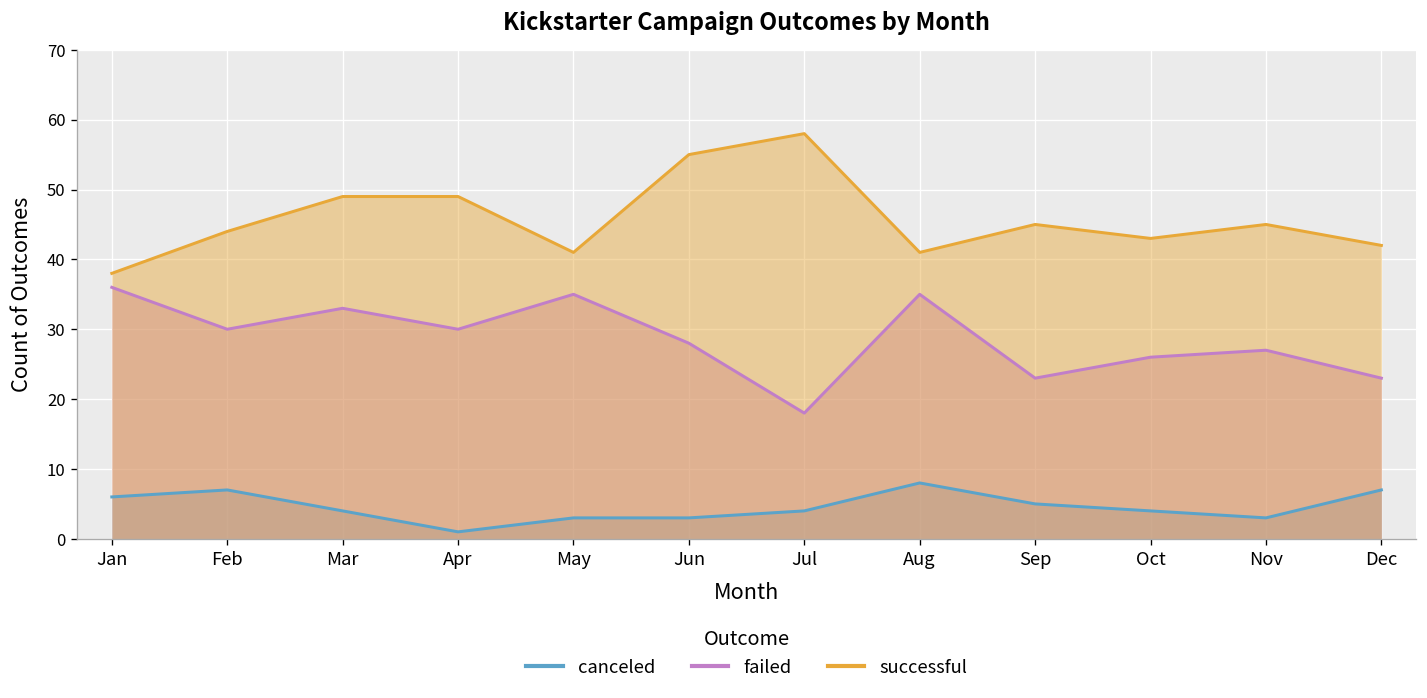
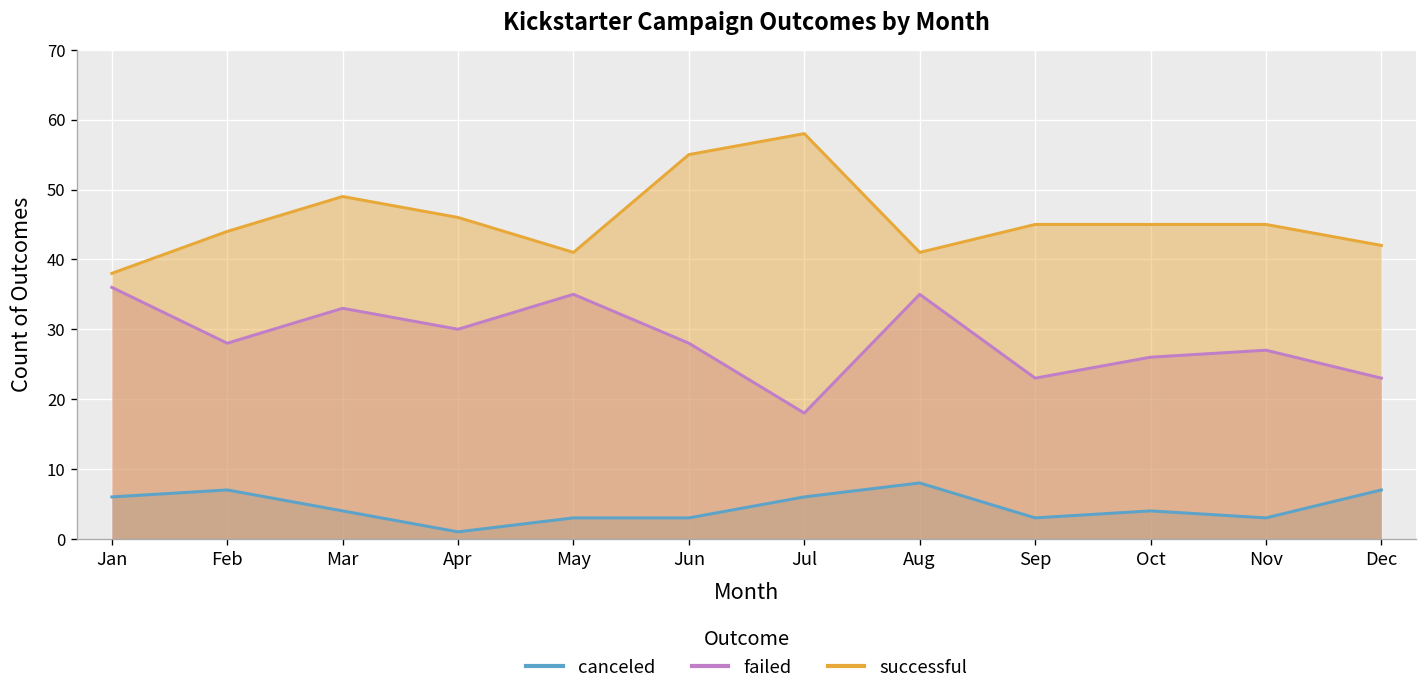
  {
    "canceled": {
      "Jan": 6,
      "Feb": 7,
      "Mar": 4,
      "Apr": 1,
      "May": 3,
      "Jun": 3,
-     "Jul": 4,
+     "Jul": 6,
      "Aug": 8,
-     "Sep": 5,
+     "Sep": 3,
      "Oct": 4,
      "Nov": 3,
      "Dec": 7
    },
    "failed": {
      "Jan": 36,
-     "Feb": 30,
+     "Feb": 28,
      "Mar": 33,
      "Apr": 30,
      "May": 35,
      "Jun": 28,
      "Jul": 18,
      "Aug": 35,
      "Sep": 23,
      "Oct": 26,
      "Nov": 27,
      "Dec": 23
    },
    "successful": {
      "Jan": 38,
      "Feb": 44,
      "Mar": 49,
-     "Apr": 49,
+     "Apr": 46,
      "May": 41,
      "Jun": 55,
      "Jul": 58,
      "Aug": 41,
      "Sep": 45,
-     "Oct": 43,
+     "Oct": 45,
      "Nov": 45,
      "Dec": 42
    }
  }
